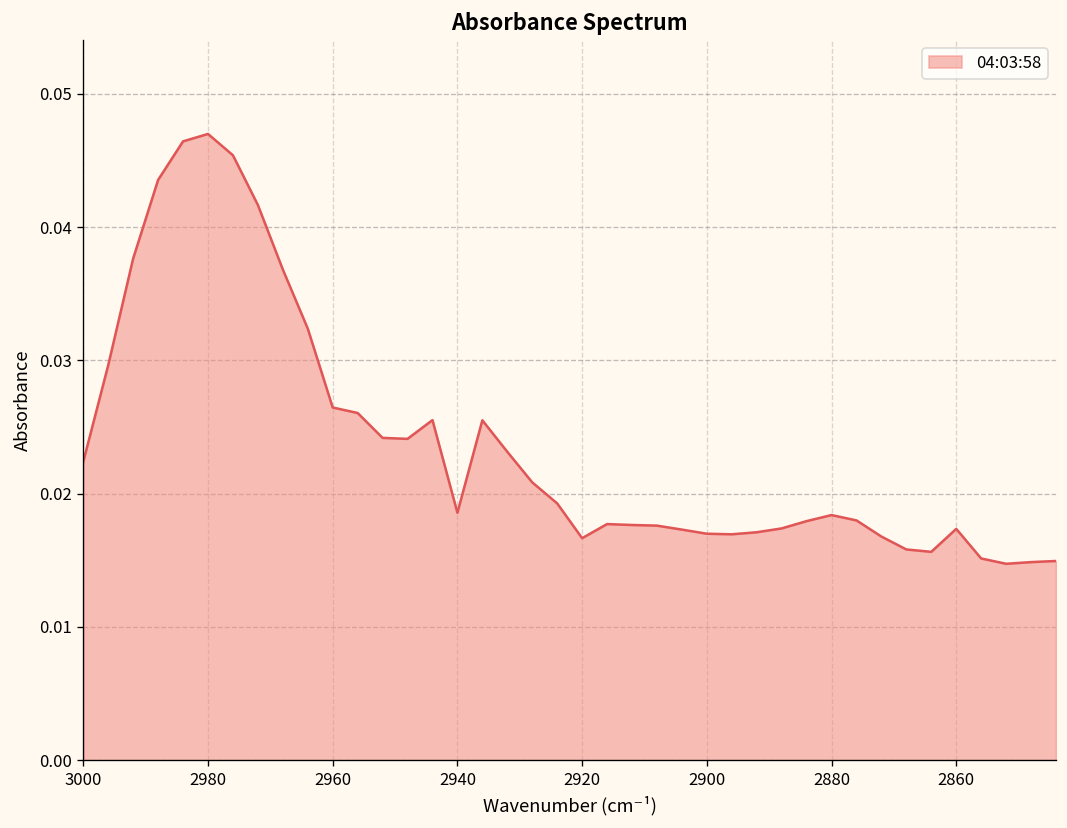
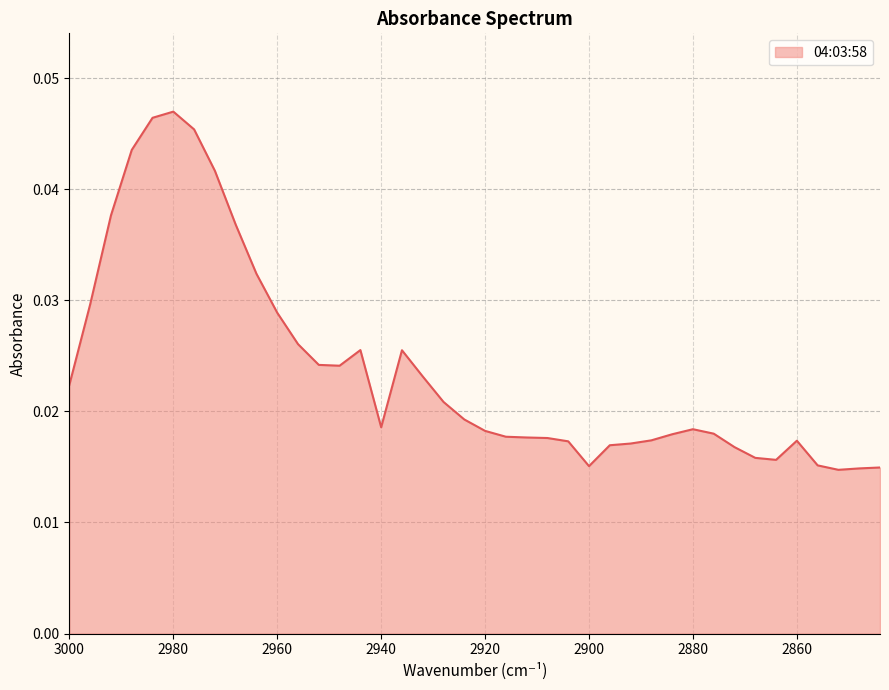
  {
    "3000": 0.0224,
    "2980": 0.0470,
-   "2960": 0.0265,
+   "2960": 0.0289,
    "2940": 0.0186,
-   "2920": 0.0167,
-   "2900": 0.0170,
+   "2920": 0.0182,
+   "2900": 0.0151,
    "2880": 0.0184,
    "2860": 0.0174
  }
